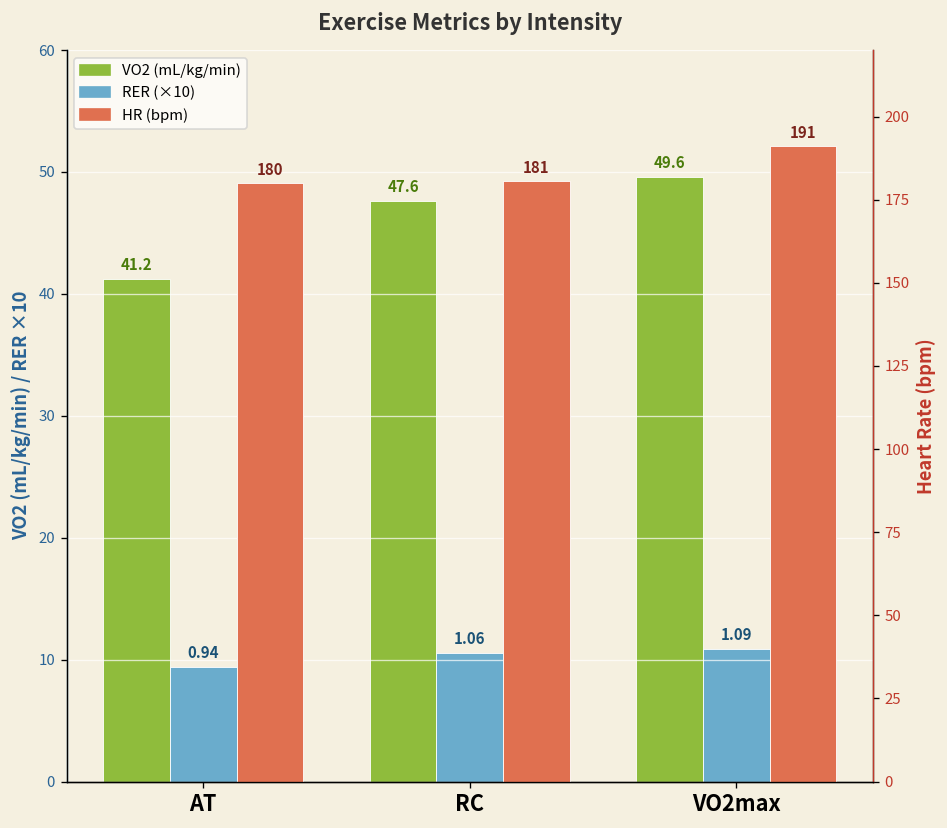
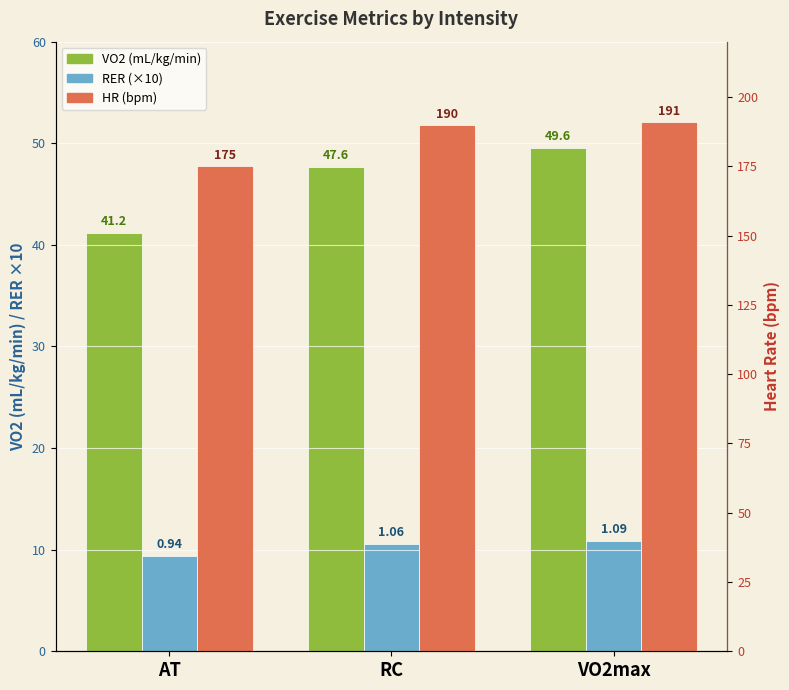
  {
    "VO2 (mL/kg/min)": {
      "AT": 41.2,
      "RC": 47.6,
      "VO2max": 49.6
    },
    "HR (bpm)": {
-     "AT": 180,
-     "RC": 181,
+     "AT": 175,
+     "RC": 190,
      "VO2max": 191
    }
  }
